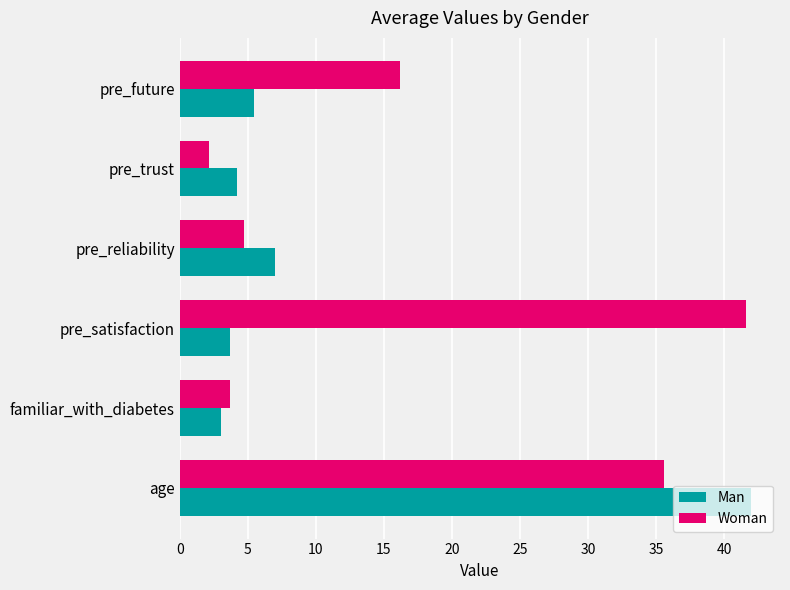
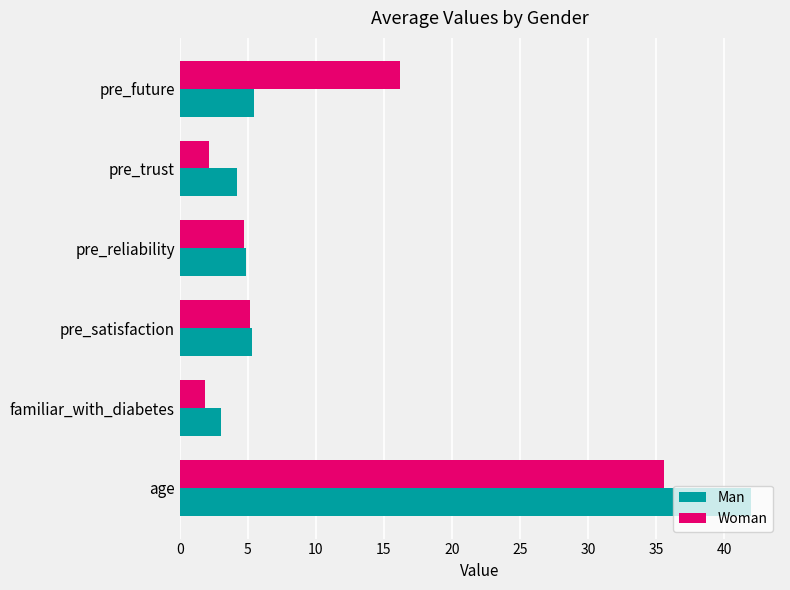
  {
    "Man": {
      "pre_future": 5.4,
      "pre_trust": 4.2,
-     "pre_reliability": 7.0,
-     "pre_satisfaction": 3.7,
+     "pre_reliability": 4.9,
+     "pre_satisfaction": 5.3,
      "familiar_with_diabetes": 3.0
    },
    "Woman": {
      "pre_future": 16.2,
      "pre_trust": 2.1,
      "pre_reliability": 4.7,
-     "pre_satisfaction": 41.6,
-     "familiar_with_diabetes": 3.7,
+     "pre_satisfaction": 5.1,
+     "familiar_with_diabetes": 1.9,
      "age": 35.6
    }
  }
